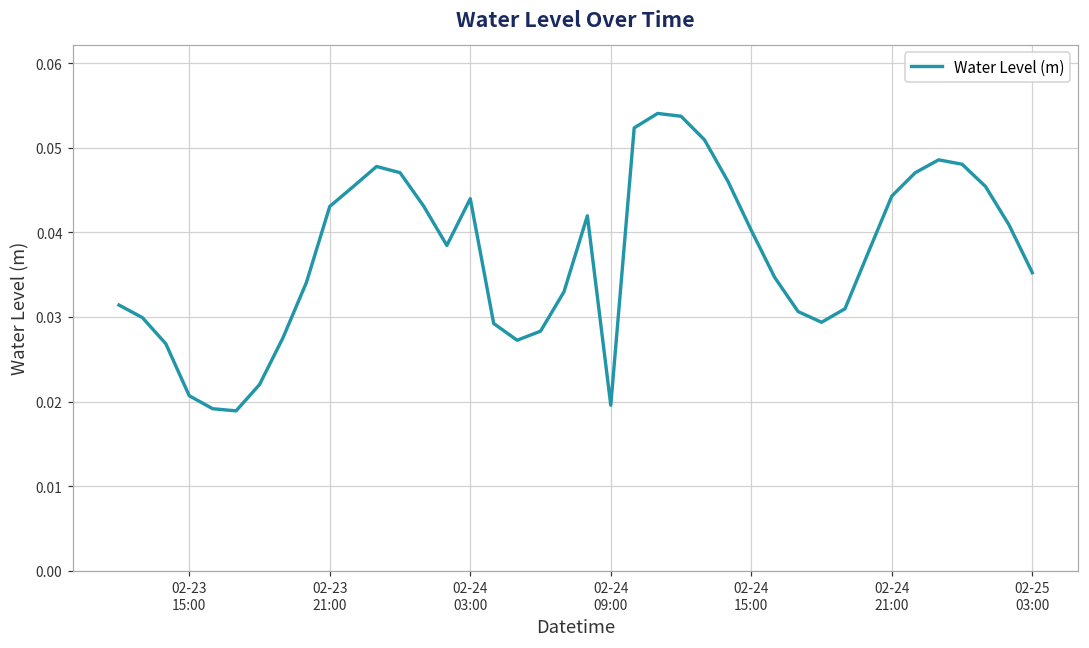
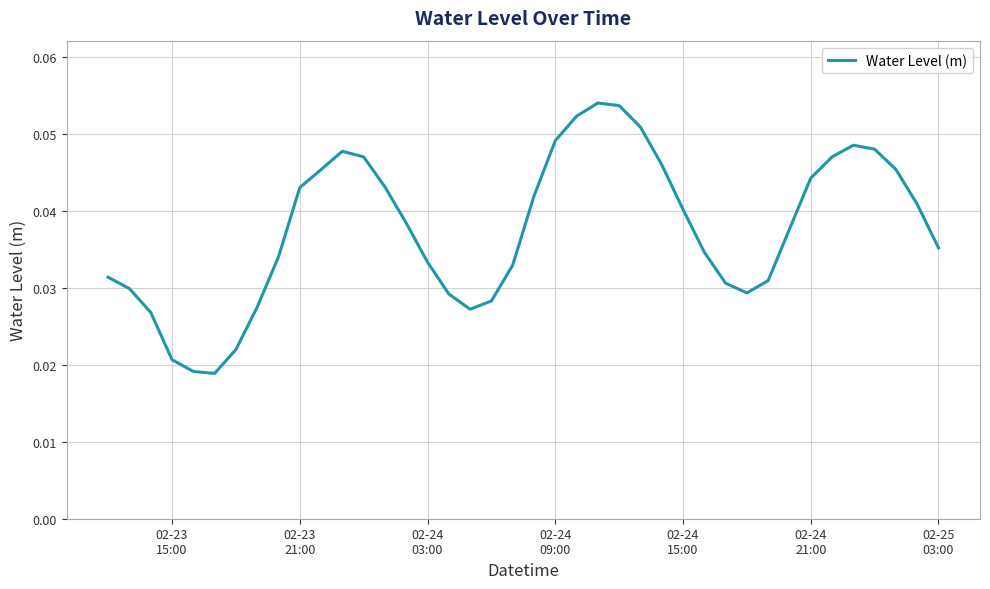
  {
    "02-23 15:00": 0.021,
    "02-23 21:00": 0.043,
-   "02-24 03:00": 0.044,
-   "02-24 09:00": 0.020,
+   "02-24 03:00": 0.033,
+   "02-24 09:00": 0.049,
    "02-24 15:00": 0.040,
    "02-24 21:00": 0.044,
    "02-25 03:00": 0.035
  }
